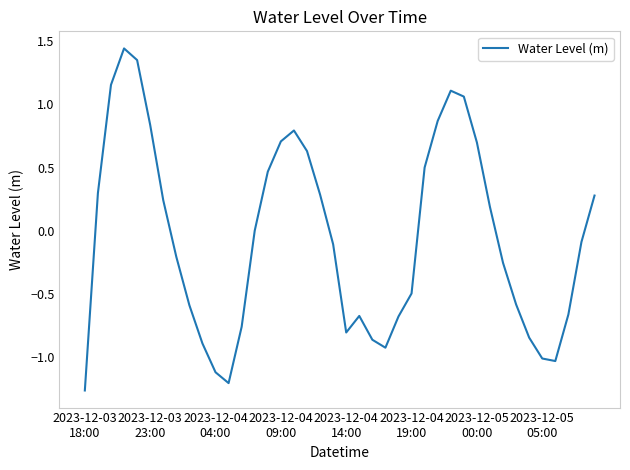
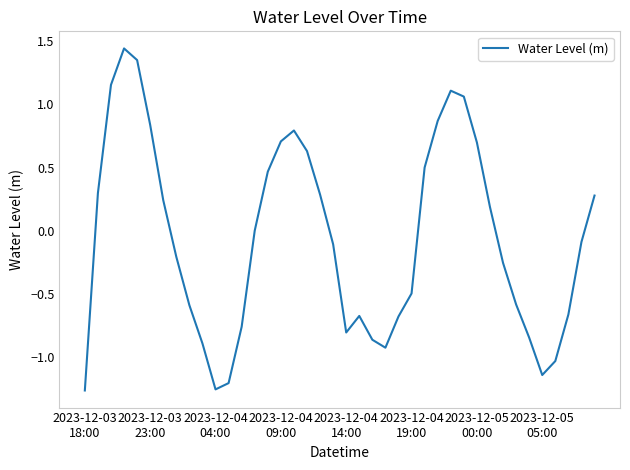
  {
    "2023-12-03 18:00": -1.26,
    "2023-12-03 23:00": 0.84,
-   "2023-12-04 04:00": -1.12,
+   "2023-12-04 04:00": -1.25,
    "2023-12-04 09:00": 0.71,
    "2023-12-04 14:00": -0.80,
    "2023-12-04 19:00": -0.49,
    "2023-12-05 00:00": 0.70,
-   "2023-12-05 05:00": -1.01
+   "2023-12-05 05:00": -1.14
  }
